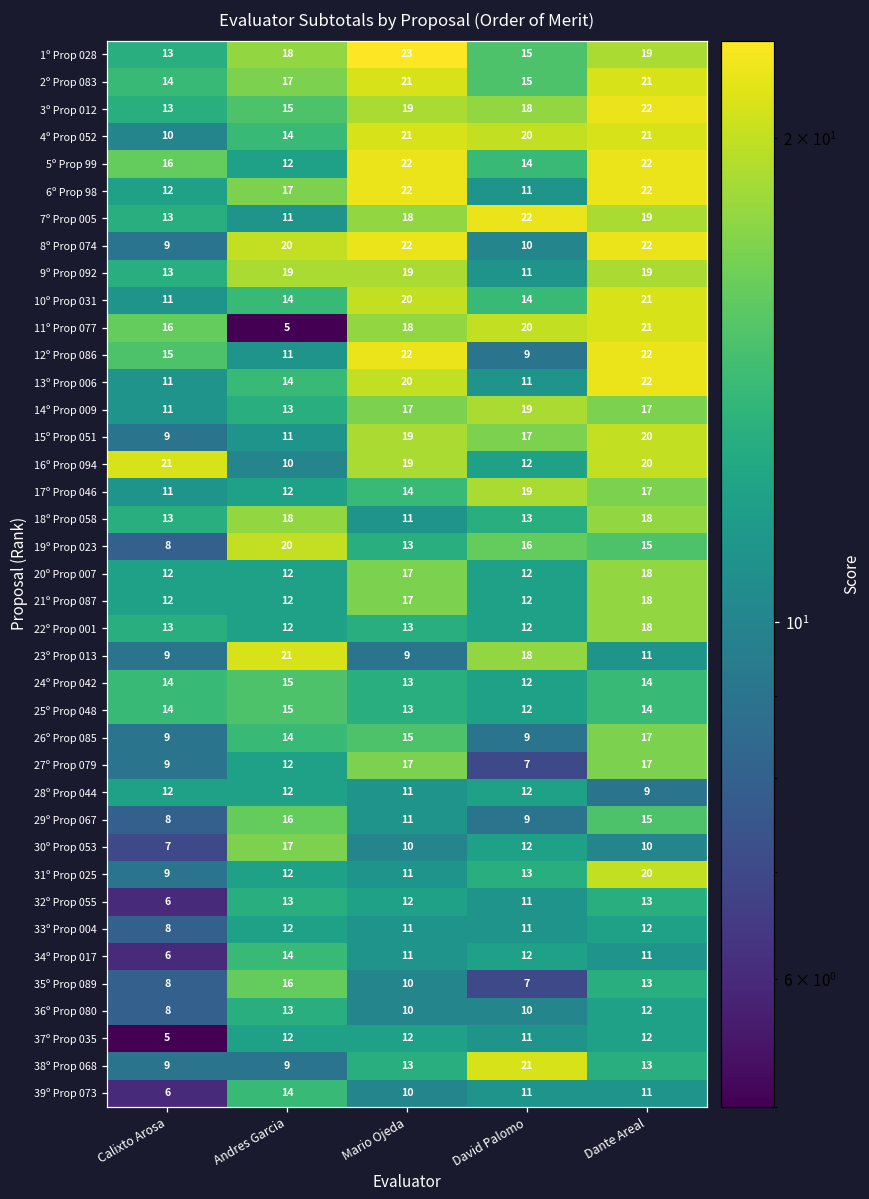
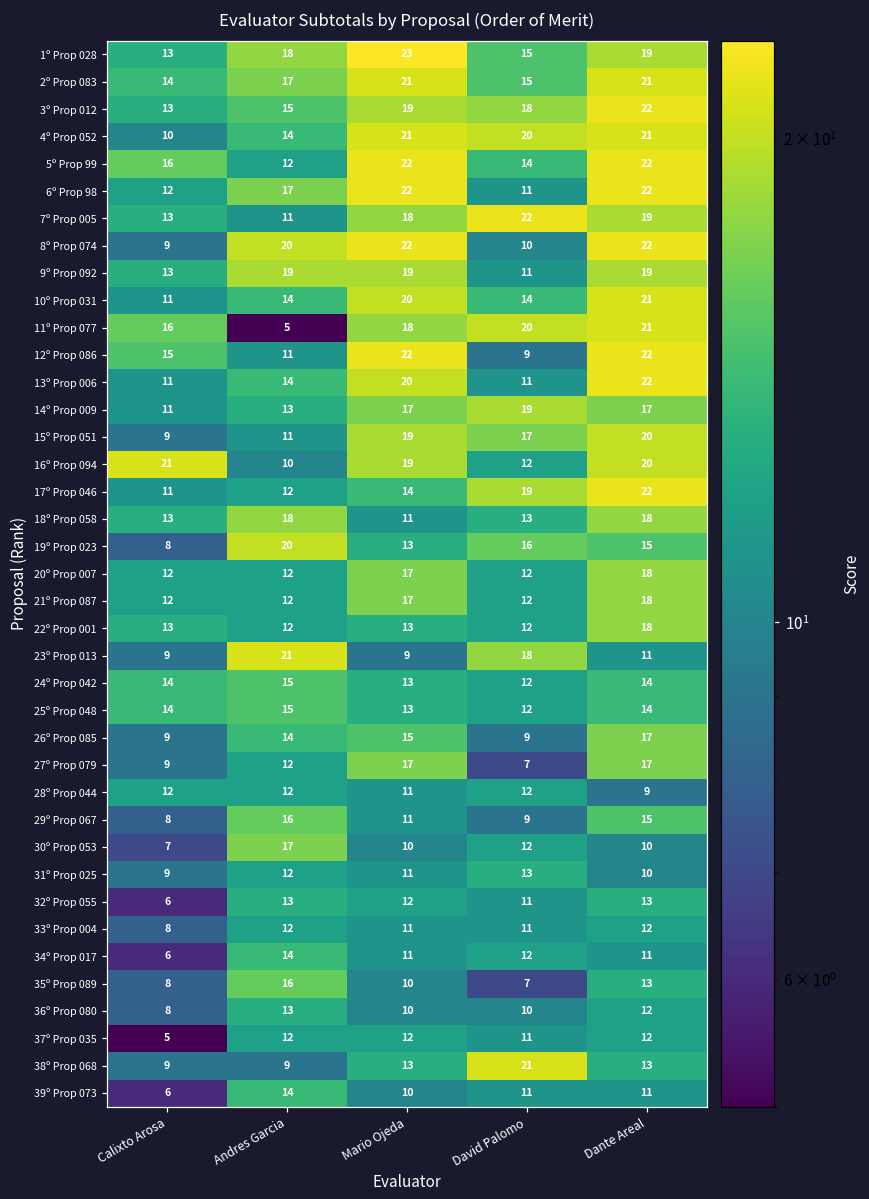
  {
    "1º Prop 028": {
      "Calixto Arosa": 13,
      "Andres Garcia": 18,
      "Mario Ojeda": 23,
      "David Palomo": 15,
      "Dante Areal": 19
    },
    "2º Prop 083": {
      "Calixto Arosa": 14,
      "Andres Garcia": 17,
      "Mario Ojeda": 21,
      "David Palomo": 15,
      "Dante Areal": 21
    },
    "3º Prop 012": {
      "Calixto Arosa": 13,
      "Andres Garcia": 15,
      "Mario Ojeda": 19,
      "David Palomo": 18,
      "Dante Areal": 22
    },
    "4º Prop 052": {
      "Calixto Arosa": 10,
      "Andres Garcia": 14,
      "Mario Ojeda": 21,
      "David Palomo": 20,
      "Dante Areal": 21
    },
    "5º Prop 99": {
      "Calixto Arosa": 16,
      "Andres Garcia": 12,
      "Mario Ojeda": 22,
      "David Palomo": 14,
      "Dante Areal": 22
    },
    "6º Prop 98": {
      "Calixto Arosa": 12,
      "Andres Garcia": 17,
      "Mario Ojeda": 22,
      "David Palomo": 11,
      "Dante Areal": 22
    },
    "7º Prop 005": {
      "Calixto Arosa": 13,
      "Andres Garcia": 11,
      "Mario Ojeda": 18,
      "David Palomo": 22,
      "Dante Areal": 19
    },
    "8º Prop 074": {
      "Calixto Arosa": 9,
      "Andres Garcia": 20,
      "Mario Ojeda": 22,
      "David Palomo": 10,
      "Dante Areal": 22
    },
    "9º Prop 092": {
      "Calixto Arosa": 13,
      "Andres Garcia": 19,
      "Mario Ojeda": 19,
      "David Palomo": 11,
      "Dante Areal": 19
    },
    "10º Prop 031": {
      "Calixto Arosa": 11,
      "Andres Garcia": 14,
      "Mario Ojeda": 20,
      "David Palomo": 14,
      "Dante Areal": 21
    },
    "11º Prop 077": {
      "Calixto Arosa": 16,
      "Andres Garcia": 5,
      "Mario Ojeda": 18,
      "David Palomo": 20,
      "Dante Areal": 21
    },
    "12º Prop 086": {
      "Calixto Arosa": 15,
      "Andres Garcia": 11,
      "Mario Ojeda": 22,
      "David Palomo": 9,
      "Dante Areal": 22
    },
    "13º Prop 006": {
      "Calixto Arosa": 11,
      "Andres Garcia": 14,
      "Mario Ojeda": 20,
      "David Palomo": 11,
      "Dante Areal": 22
    },
    "14º Prop 009": {
      "Calixto Arosa": 11,
      "Andres Garcia": 13,
      "Mario Ojeda": 17,
      "David Palomo": 19,
      "Dante Areal": 17
    },
    "15º Prop 051": {
      "Calixto Arosa": 9,
      "Andres Garcia": 11,
      "Mario Ojeda": 19,
      "David Palomo": 17,
      "Dante Areal": 20
    },
    "16º Prop 094": {
      "Calixto Arosa": 21,
      "Andres Garcia": 10,
      "Mario Ojeda": 19,
      "David Palomo": 12,
      "Dante Areal": 20
    },
    "17º Prop 046": {
      "Calixto Arosa": 11,
      "Andres Garcia": 12,
      "Mario Ojeda": 14,
      "David Palomo": 19,
-     "Dante Areal": 17
+     "Dante Areal": 22
    },
    "18º Prop 058": {
      "Calixto Arosa": 13,
      "Andres Garcia": 18,
      "Mario Ojeda": 11,
      "David Palomo": 13,
      "Dante Areal": 18
    },
    "19º Prop 023": {
      "Calixto Arosa": 8,
      "Andres Garcia": 20,
      "Mario Ojeda": 13,
      "David Palomo": 16,
      "Dante Areal": 15
    },
    "20º Prop 007": {
      "Calixto Arosa": 12,
      "Andres Garcia": 12,
      "Mario Ojeda": 17,
      "David Palomo": 12,
      "Dante Areal": 18
    },
    "21º Prop 087": {
      "Calixto Arosa": 12,
      "Andres Garcia": 12,
      "Mario Ojeda": 17,
      "David Palomo": 12,
      "Dante Areal": 18
    },
    "22º Prop 001": {
      "Calixto Arosa": 13,
      "Andres Garcia": 12,
      "Mario Ojeda": 13,
      "David Palomo": 12,
      "Dante Areal": 18
    },
    "23º Prop 013": {
      "Calixto Arosa": 9,
      "Andres Garcia": 21,
      "Mario Ojeda": 9,
      "David Palomo": 18,
      "Dante Areal": 11
    },
    "24º Prop 042": {
      "Calixto Arosa": 14,
      "Andres Garcia": 15,
      "Mario Ojeda": 13,
      "David Palomo": 12,
      "Dante Areal": 14
    },
    "25º Prop 048": {
      "Calixto Arosa": 14,
      "Andres Garcia": 15,
      "Mario Ojeda": 13,
      "David Palomo": 12,
      "Dante Areal": 14
    },
    "26º Prop 085": {
      "Calixto Arosa": 9,
      "Andres Garcia": 14,
      "Mario Ojeda": 15,
      "David Palomo": 9,
      "Dante Areal": 17
    },
    "27º Prop 079": {
      "Calixto Arosa": 9,
      "Andres Garcia": 12,
      "Mario Ojeda": 17,
      "David Palomo": 7,
      "Dante Areal": 17
    },
    "28º Prop 044": {
      "Calixto Arosa": 12,
      "Andres Garcia": 12,
      "Mario Ojeda": 11,
      "David Palomo": 12,
      "Dante Areal": 9
    },
    "29º Prop 067": {
      "Calixto Arosa": 8,
      "Andres Garcia": 16,
      "Mario Ojeda": 11,
      "David Palomo": 9,
      "Dante Areal": 15
    },
    "30º Prop 053": {
      "Calixto Arosa": 7,
      "Andres Garcia": 17,
      "Mario Ojeda": 10,
      "David Palomo": 12,
      "Dante Areal": 10
    },
    "31º Prop 025": {
      "Calixto Arosa": 9,
      "Andres Garcia": 12,
      "Mario Ojeda": 11,
      "David Palomo": 13,
-     "Dante Areal": 20
+     "Dante Areal": 10
    },
    "32º Prop 055": {
      "Calixto Arosa": 6,
      "Andres Garcia": 13,
      "Mario Ojeda": 12,
      "David Palomo": 11,
      "Dante Areal": 13
    },
    "33º Prop 004": {
      "Calixto Arosa": 8,
      "Andres Garcia": 12,
      "Mario Ojeda": 11,
      "David Palomo": 11,
      "Dante Areal": 12
    },
    "34º Prop 017": {
      "Calixto Arosa": 6,
      "Andres Garcia": 14,
      "Mario Ojeda": 11,
      "David Palomo": 12,
      "Dante Areal": 11
    },
    "35º Prop 089": {
      "Calixto Arosa": 8,
      "Andres Garcia": 16,
      "Mario Ojeda": 10,
      "David Palomo": 7,
      "Dante Areal": 13
    },
    "36º Prop 080": {
      "Calixto Arosa": 8,
      "Andres Garcia": 13,
      "Mario Ojeda": 10,
      "David Palomo": 10,
      "Dante Areal": 12
    },
    "37º Prop 035": {
      "Calixto Arosa": 5,
      "Andres Garcia": 12,
      "Mario Ojeda": 12,
      "David Palomo": 11,
      "Dante Areal": 12
    },
    "38º Prop 068": {
      "Calixto Arosa": 9,
      "Andres Garcia": 9,
      "Mario Ojeda": 13,
      "David Palomo": 21,
      "Dante Areal": 13
    },
    "39º Prop 073": {
      "Calixto Arosa": 6,
      "Andres Garcia": 14,
      "Mario Ojeda": 10,
      "David Palomo": 11,
      "Dante Areal": 11
    }
  }
